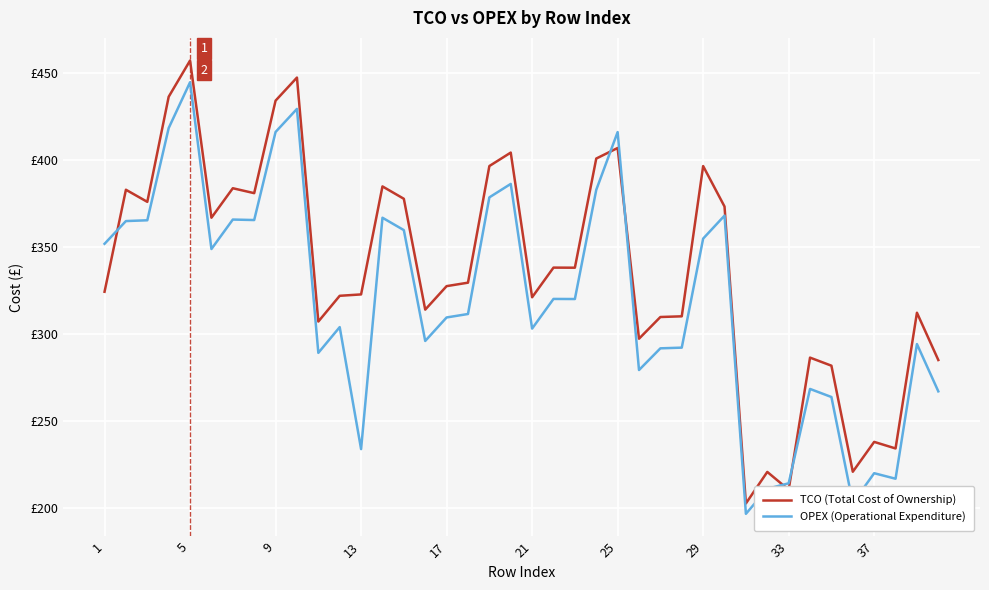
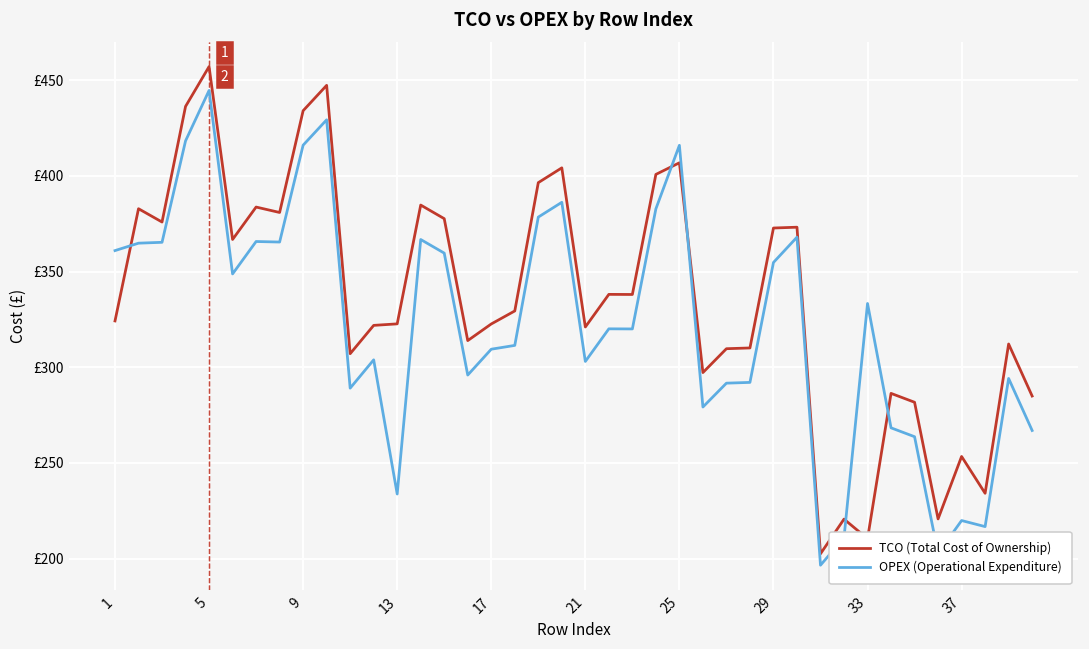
  {
    "TCO (Total Cost of Ownership)": {
      "1": "£324",
      "9": "£434",
      "13": "£323",
-     "17": "£327",
+     "17": "£323",
      "21": "£321",
      "25": "£407",
-     "29": "£396",
-     "37": "£238"
+     "29": "£373",
+     "37": "£253"
    },
    "OPEX (Operational Expenditure)": {
-     "1": "£352",
+     "1": "£361",
      "5": "£445",
      "9": "£416",
      "13": "£234",
      "17": "£309",
      "21": "£303",
      "25": "£416",
      "29": "£355",
-     "33": "£214",
+     "33": "£333",
      "37": "£220"
    }
  }
